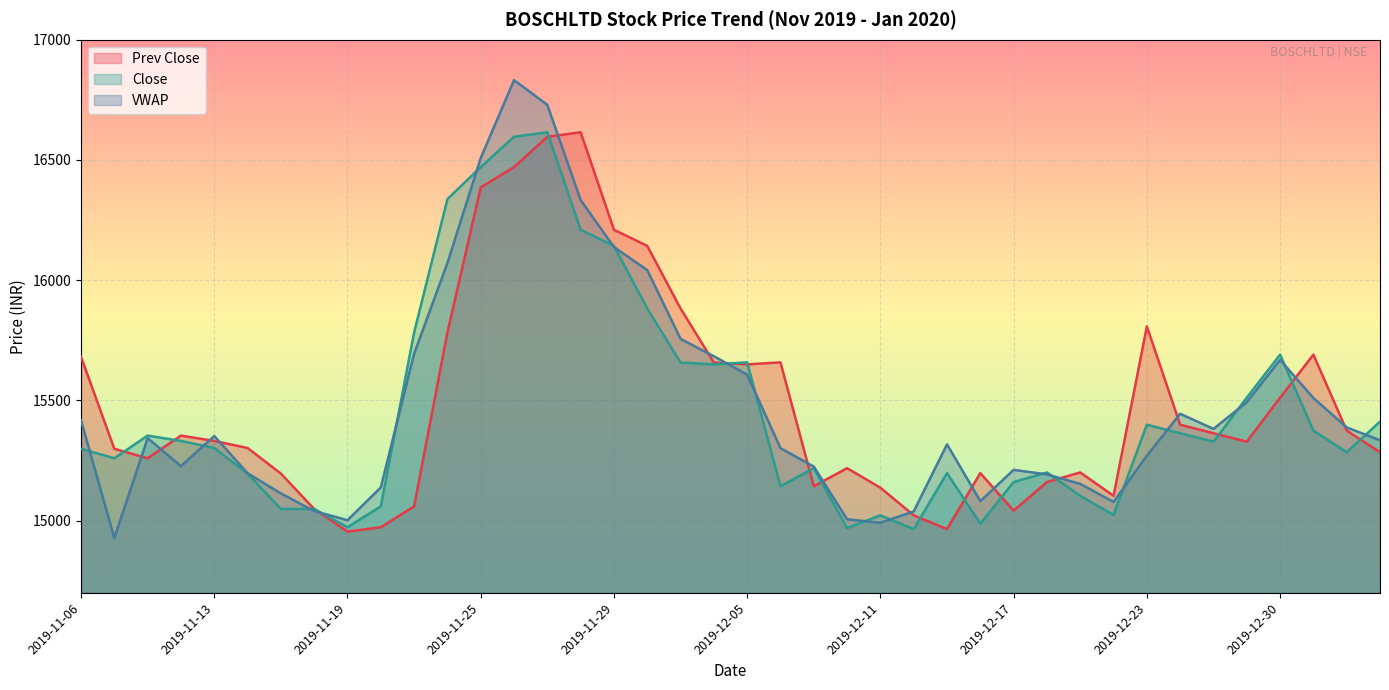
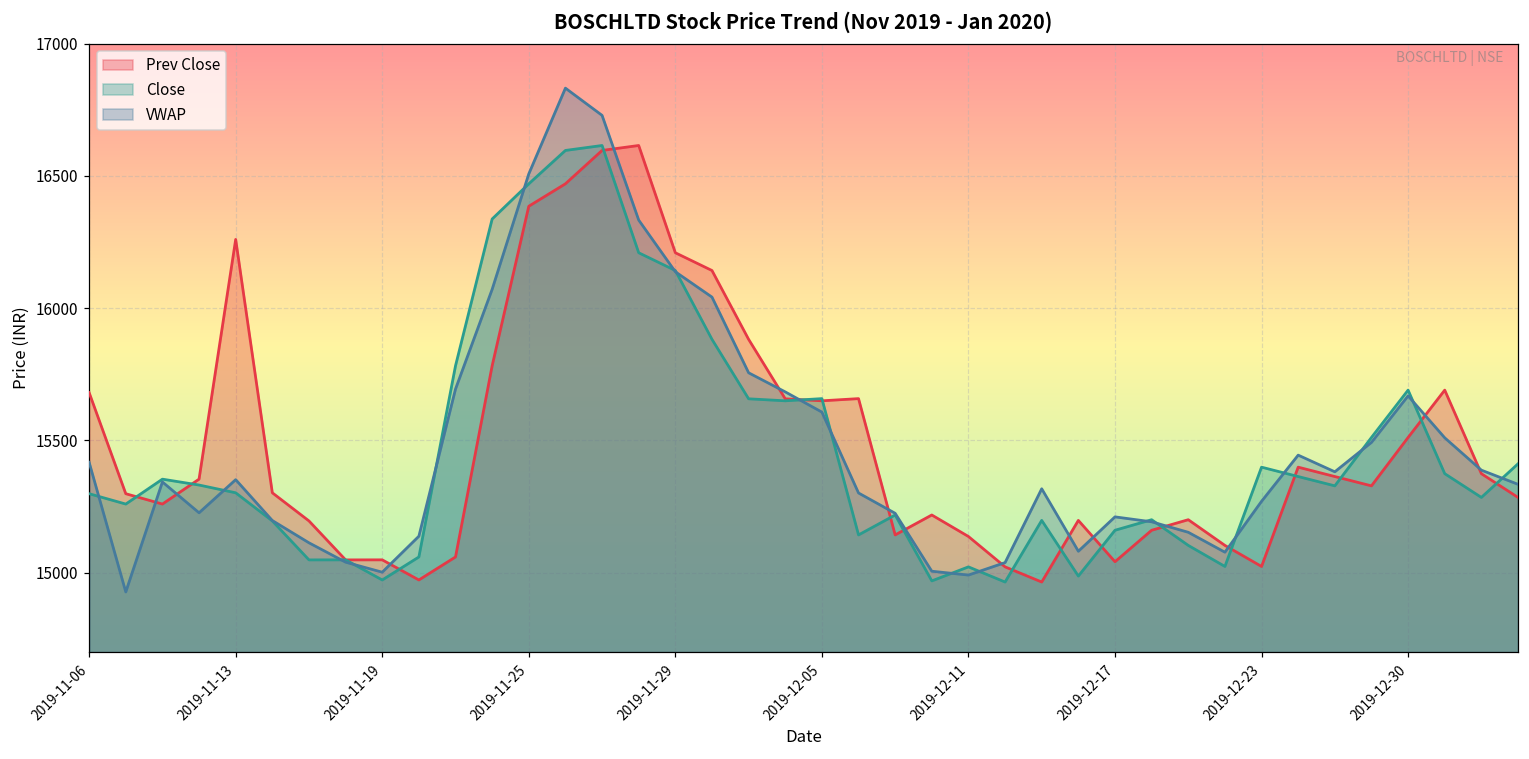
  {
    "Prev Close": {
      "2019-11-06": 15680,
-     "2019-11-13": 15330,
-     "2019-11-19": 14950,
+     "2019-11-13": 16260,
+     "2019-11-19": 15050,
      "2019-11-25": 16390,
      "2019-11-29": 16210,
      "2019-12-11": 15140,
      "2019-12-17": 15040,
-     "2019-12-23": 15810,
+     "2019-12-23": 15020,
      "2019-12-30": 15510
    }
  }
